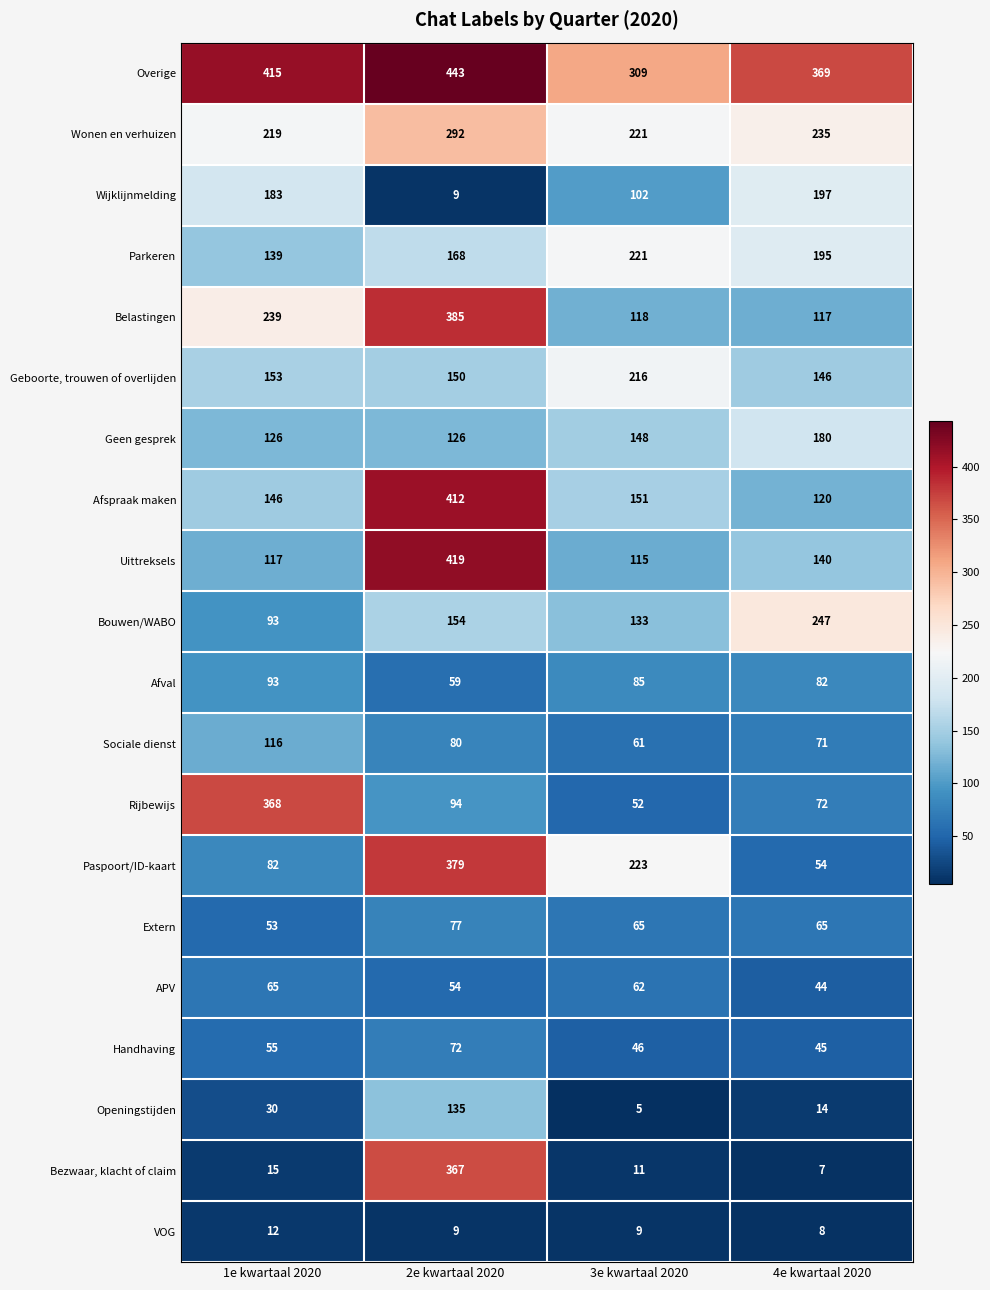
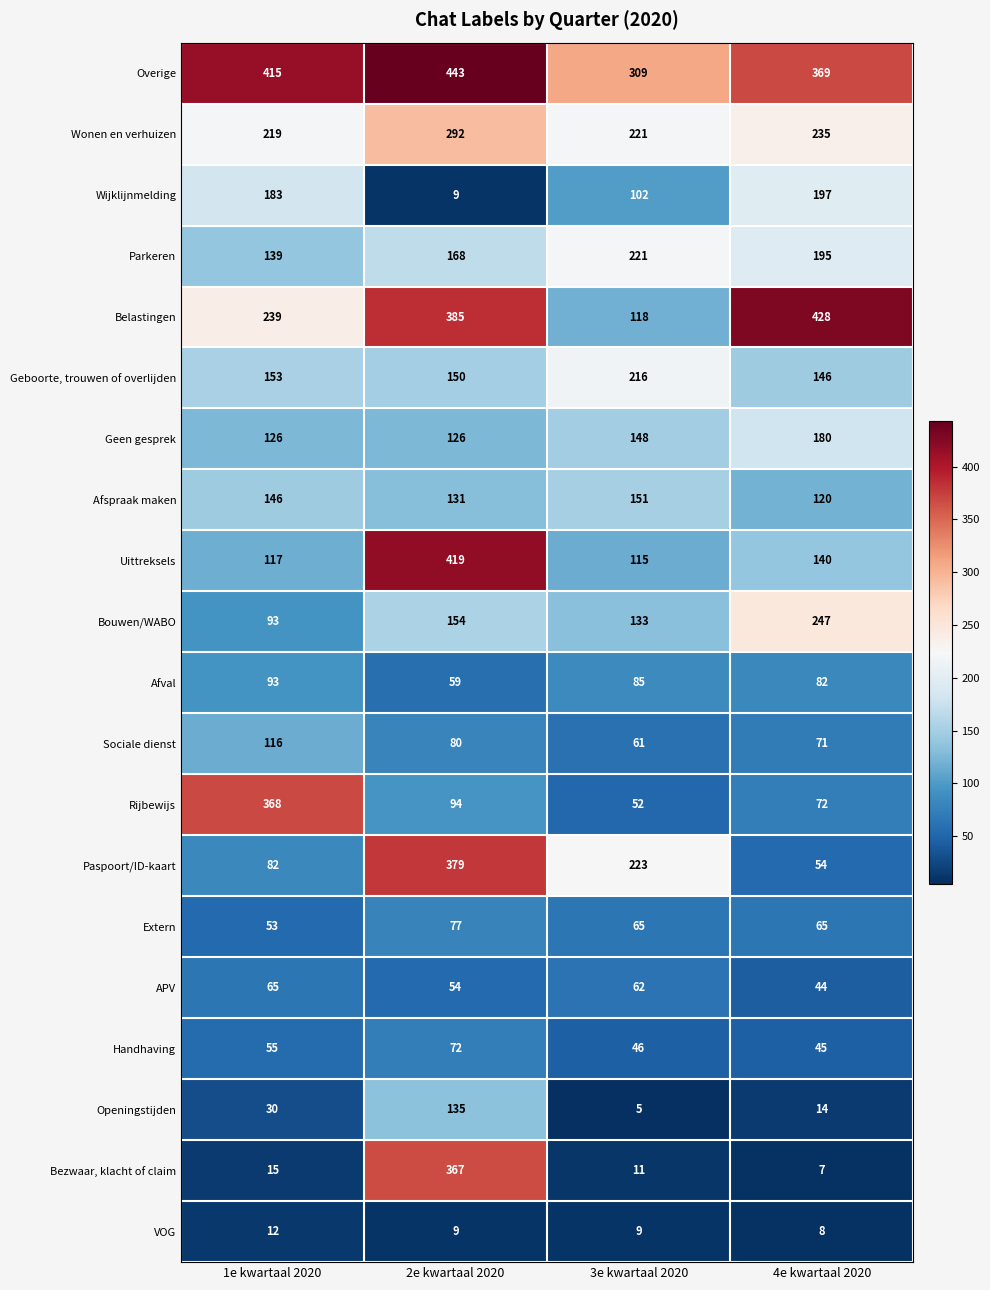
  {
    "Overige": {
      "1e kwartaal 2020": 415,
      "2e kwartaal 2020": 443,
      "3e kwartaal 2020": 309,
      "4e kwartaal 2020": 369
    },
    "Wonen en verhuizen": {
      "1e kwartaal 2020": 219,
      "2e kwartaal 2020": 292,
      "3e kwartaal 2020": 221,
      "4e kwartaal 2020": 235
    },
    "Wijklijnmelding": {
      "1e kwartaal 2020": 183,
      "2e kwartaal 2020": 9,
      "3e kwartaal 2020": 102,
      "4e kwartaal 2020": 197
    },
    "Parkeren": {
      "1e kwartaal 2020": 139,
      "2e kwartaal 2020": 168,
      "3e kwartaal 2020": 221,
      "4e kwartaal 2020": 195
    },
    "Belastingen": {
      "1e kwartaal 2020": 239,
      "2e kwartaal 2020": 385,
      "3e kwartaal 2020": 118,
-     "4e kwartaal 2020": 117
+     "4e kwartaal 2020": 428
    },
    "Geboorte, trouwen of overlijden": {
      "1e kwartaal 2020": 153,
      "2e kwartaal 2020": 150,
      "3e kwartaal 2020": 216,
      "4e kwartaal 2020": 146
    },
    "Geen gesprek": {
      "1e kwartaal 2020": 126,
      "2e kwartaal 2020": 126,
      "3e kwartaal 2020": 148,
      "4e kwartaal 2020": 180
    },
    "Afspraak maken": {
      "1e kwartaal 2020": 146,
-     "2e kwartaal 2020": 412,
+     "2e kwartaal 2020": 131,
      "3e kwartaal 2020": 151,
      "4e kwartaal 2020": 120
    },
    "Uittreksels": {
      "1e kwartaal 2020": 117,
      "2e kwartaal 2020": 419,
      "3e kwartaal 2020": 115,
      "4e kwartaal 2020": 140
    },
    "Bouwen/WABO": {
      "1e kwartaal 2020": 93,
      "2e kwartaal 2020": 154,
      "3e kwartaal 2020": 133,
      "4e kwartaal 2020": 247
    },
    "Afval": {
      "1e kwartaal 2020": 93,
      "2e kwartaal 2020": 59,
      "3e kwartaal 2020": 85,
      "4e kwartaal 2020": 82
    },
    "Sociale dienst": {
      "1e kwartaal 2020": 116,
      "2e kwartaal 2020": 80,
      "3e kwartaal 2020": 61,
      "4e kwartaal 2020": 71
    },
    "Rijbewijs": {
      "1e kwartaal 2020": 368,
      "2e kwartaal 2020": 94,
      "3e kwartaal 2020": 52,
      "4e kwartaal 2020": 72
    },
    "Paspoort/ID-kaart": {
      "1e kwartaal 2020": 82,
      "2e kwartaal 2020": 379,
      "3e kwartaal 2020": 223,
      "4e kwartaal 2020": 54
    },
    "Extern": {
      "1e kwartaal 2020": 53,
      "2e kwartaal 2020": 77,
      "3e kwartaal 2020": 65,
      "4e kwartaal 2020": 65
    },
    "APV": {
      "1e kwartaal 2020": 65,
      "2e kwartaal 2020": 54,
      "3e kwartaal 2020": 62,
      "4e kwartaal 2020": 44
    },
    "Handhaving": {
      "1e kwartaal 2020": 55,
      "2e kwartaal 2020": 72,
      "3e kwartaal 2020": 46,
      "4e kwartaal 2020": 45
    },
    "Openingstijden": {
      "1e kwartaal 2020": 30,
      "2e kwartaal 2020": 135,
      "3e kwartaal 2020": 5,
      "4e kwartaal 2020": 14
    },
    "Bezwaar, klacht of claim": {
      "1e kwartaal 2020": 15,
      "2e kwartaal 2020": 367,
      "3e kwartaal 2020": 11,
      "4e kwartaal 2020": 7
    },
    "VOG": {
      "1e kwartaal 2020": 12,
      "2e kwartaal 2020": 9,
      "3e kwartaal 2020": 9,
      "4e kwartaal 2020": 8
    }
  }
